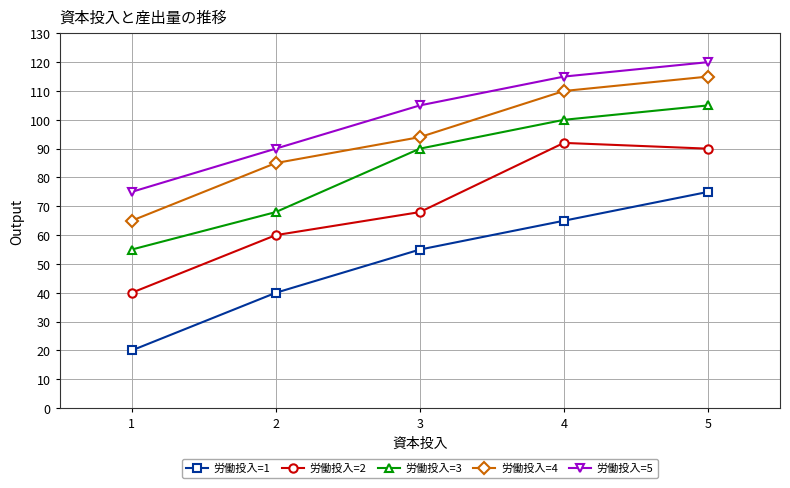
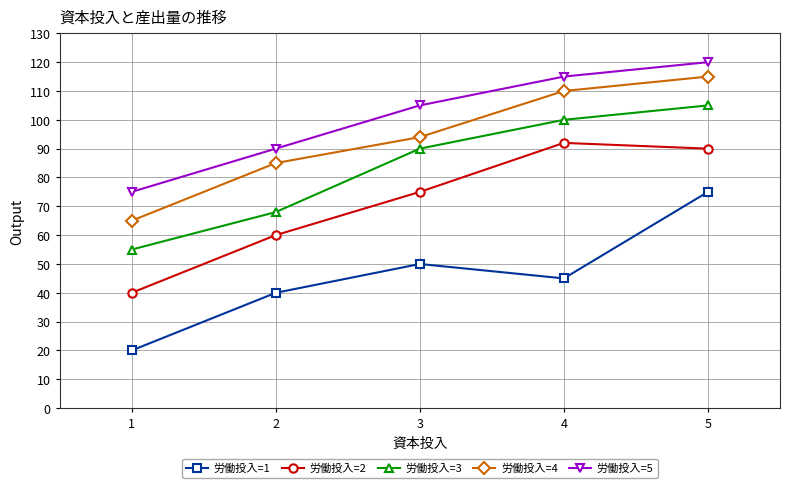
  {
    "労働投入=1": {
      "1": 20,
      "2": 40,
-     "3": 55,
-     "4": 65,
+     "3": 50,
+     "4": 45,
      "5": 75
    },
    "労働投入=2": {
      "1": 40,
      "2": 60,
-     "3": 68,
+     "3": 75,
      "4": 92,
      "5": 90
    },
    "労働投入=3": {
      "1": 55,
      "2": 68,
      "3": 90,
      "4": 100,
      "5": 105
    },
    "労働投入=4": {
      "1": 65,
      "2": 85,
      "3": 94,
      "4": 110,
      "5": 115
    },
    "労働投入=5": {
      "1": 75,
      "2": 90,
      "3": 105,
      "4": 115,
      "5": 120
    }
  }
